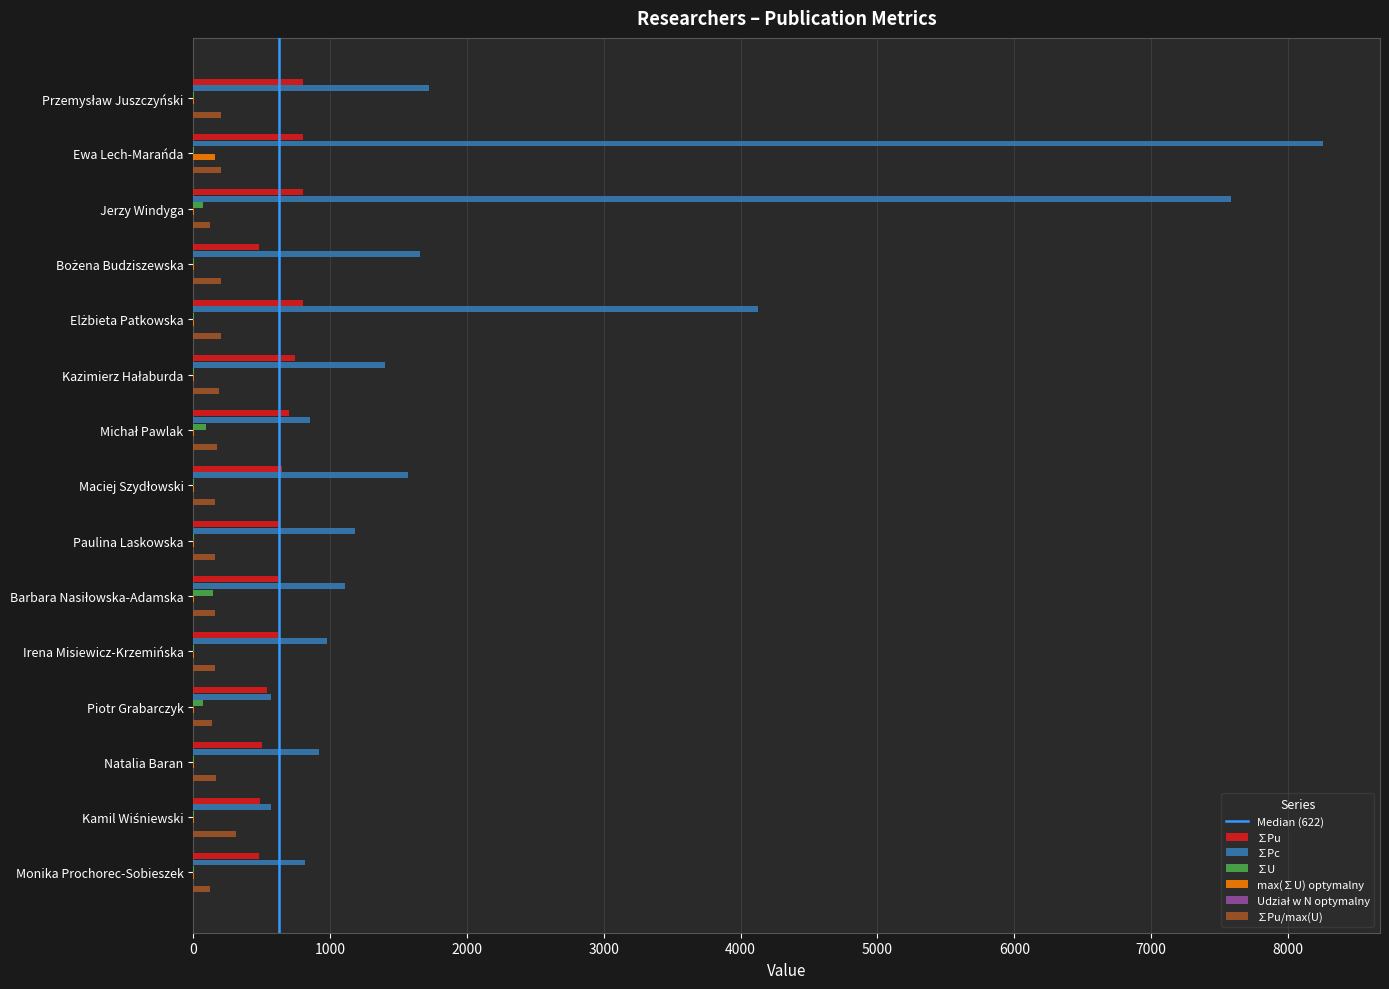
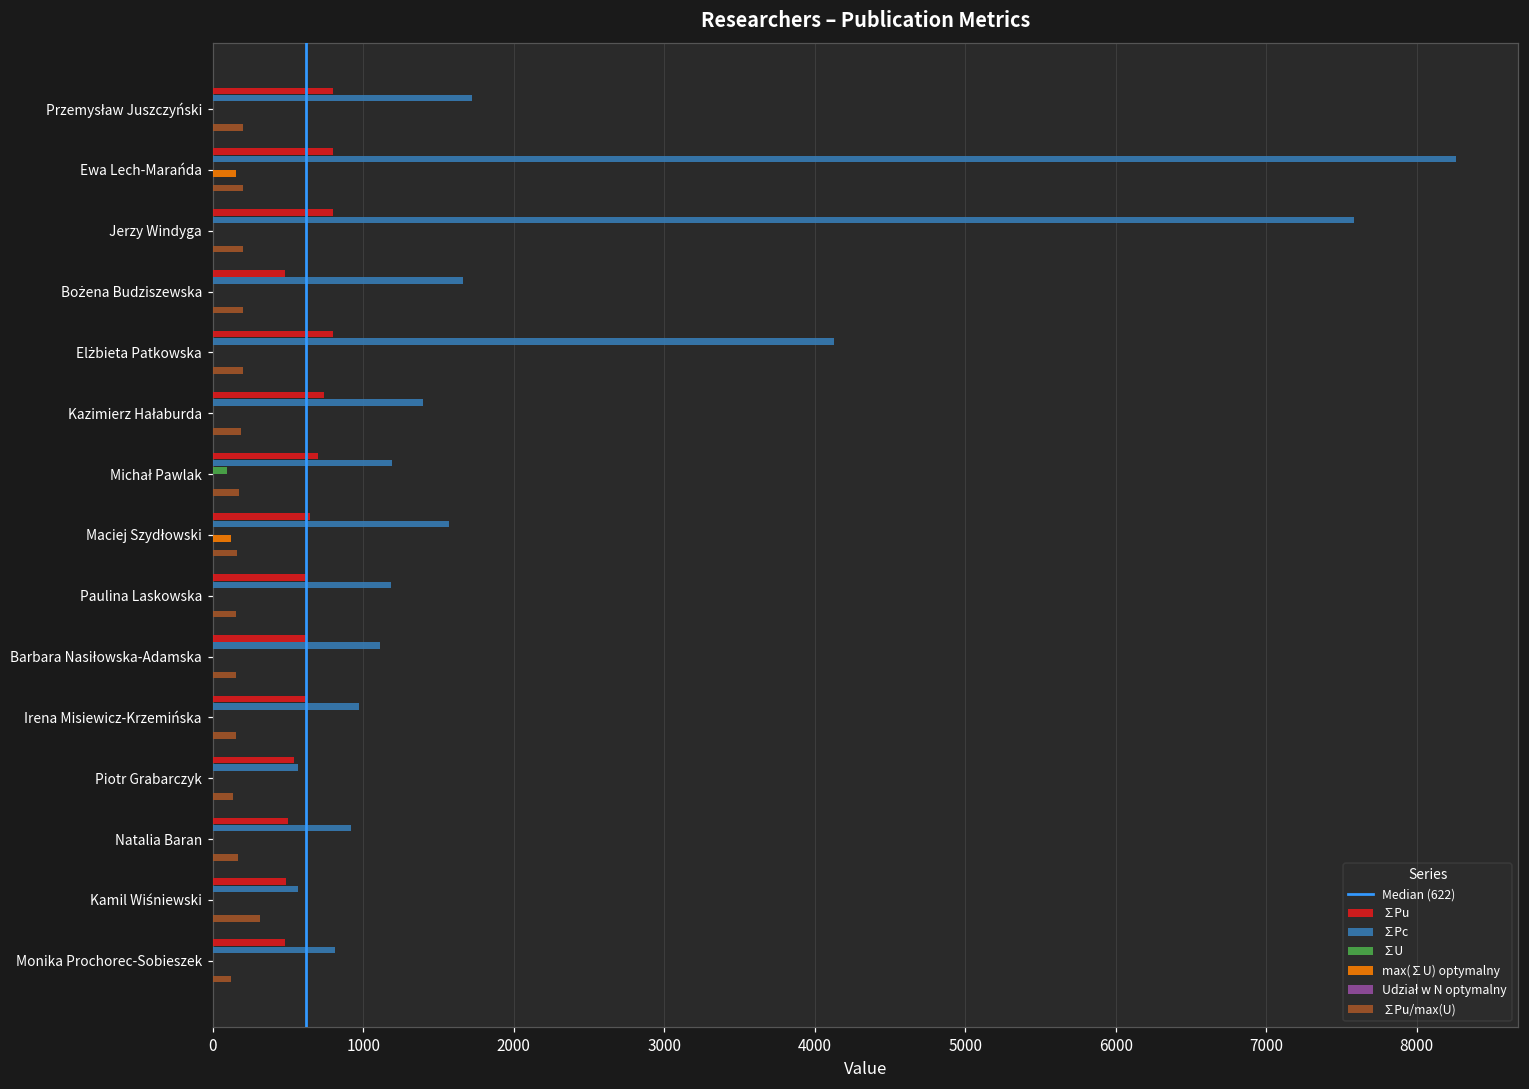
  {
    "∑Pu": {
      "Przemysław Juszczyński": 800,
      "Ewa Lech-Marańda": 800,
      "Jerzy Windyga": 800,
      "Bożena Budziszewska": 480,
      "Elżbieta Patkowska": 800,
      "Kazimierz Hałaburda": 740,
      "Michał Pawlak": 700,
      "Maciej Szydłowski": 650,
      "Paulina Laskowska": 620,
      "Barbara Nasiłowska-Adamska": 620,
      "Irena Misiewicz-Krzemińska": 620,
      "Piotr Grabarczyk": 540,
      "Natalia Baran": 500,
      "Kamil Wiśniewski": 490,
      "Monika Prochorec-Sobieszek": 480
    },
    "∑Pc": {
      "Przemysław Juszczyński": 1720,
      "Ewa Lech-Marańda": 8260,
      "Jerzy Windyga": 7580,
      "Bożena Budziszewska": 1660,
      "Elżbieta Patkowska": 4130,
      "Kazimierz Hałaburda": 1400,
-     "Michał Pawlak": 850,
+     "Michał Pawlak": 1190,
      "Maciej Szydłowski": 1570,
      "Paulina Laskowska": 1190,
      "Barbara Nasiłowska-Adamska": 1110,
      "Irena Misiewicz-Krzemińska": 980,
      "Piotr Grabarczyk": 570,
      "Natalia Baran": 920,
      "Kamil Wiśniewski": 570,
      "Monika Prochorec-Sobieszek": 820
    },
    "∑U": {
-     "Jerzy Windyga": 70,
+     "Jerzy Windyga": 0,
      "Michał Pawlak": 100,
-     "Barbara Nasiłowska-Adamska": 140,
-     "Piotr Grabarczyk": 70
+     "Barbara Nasiłowska-Adamska": 0,
+     "Piotr Grabarczyk": 0
    },
    "max(∑U) optymalny": {
      "Ewa Lech-Marańda": 160,
-     "Maciej Szydłowski": 0
+     "Maciej Szydłowski": 120
    },
    "∑Pu/max(U)": {
      "Przemysław Juszczyński": 200,
      "Ewa Lech-Marańda": 200,
-     "Jerzy Windyga": 120,
+     "Jerzy Windyga": 200,
      "Bożena Budziszewska": 200,
      "Elżbieta Patkowska": 200,
      "Kazimierz Hałaburda": 190,
      "Michał Pawlak": 180,
      "Maciej Szydłowski": 160,
      "Paulina Laskowska": 160,
      "Barbara Nasiłowska-Adamska": 160,
      "Irena Misiewicz-Krzemińska": 160,
      "Piotr Grabarczyk": 140,
      "Natalia Baran": 170,
      "Kamil Wiśniewski": 310,
      "Monika Prochorec-Sobieszek": 120
    }
  }
